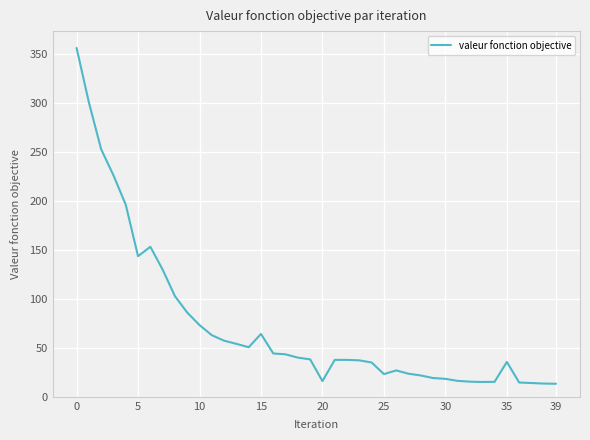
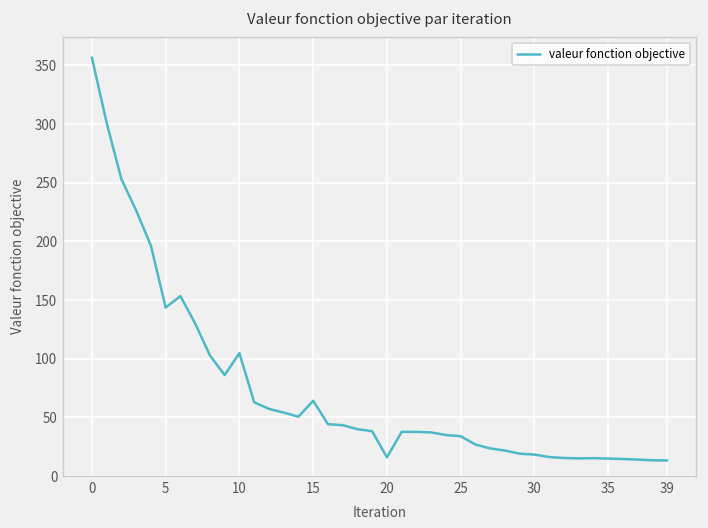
  {
    "0": 360,
    "5": 140,
-   "10": 70,
+   "10": 100,
    "15": 60,
    "20": 20,
-   "25": 20,
+   "25": 30,
    "30": 20,
-   "35": 40,
+   "35": 10,
    "39": 10
  }
